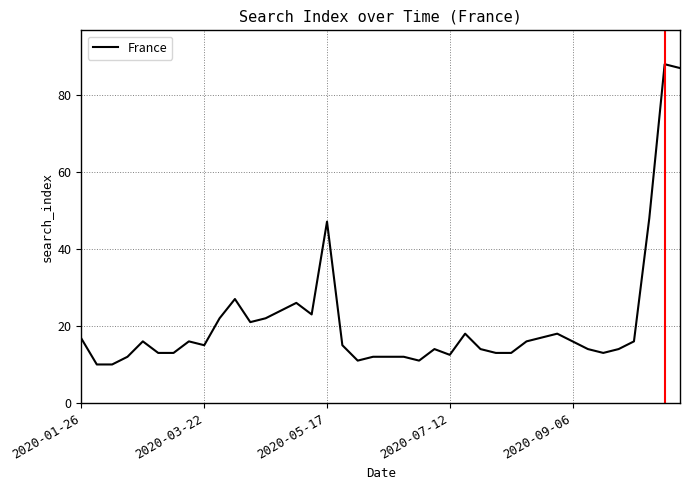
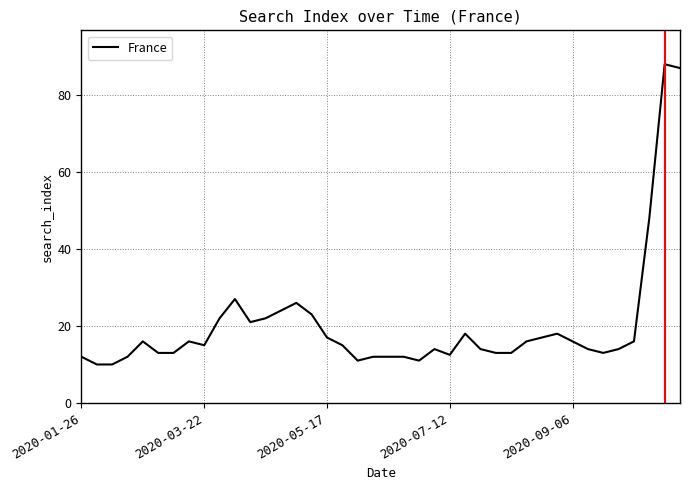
  {
-   "2020-01-26": 17,
+   "2020-01-26": 12,
    "2020-03-22": 15,
-   "2020-05-17": 47,
+   "2020-05-17": 17,
    "2020-07-12": 13,
    "2020-09-06": 16
  }
